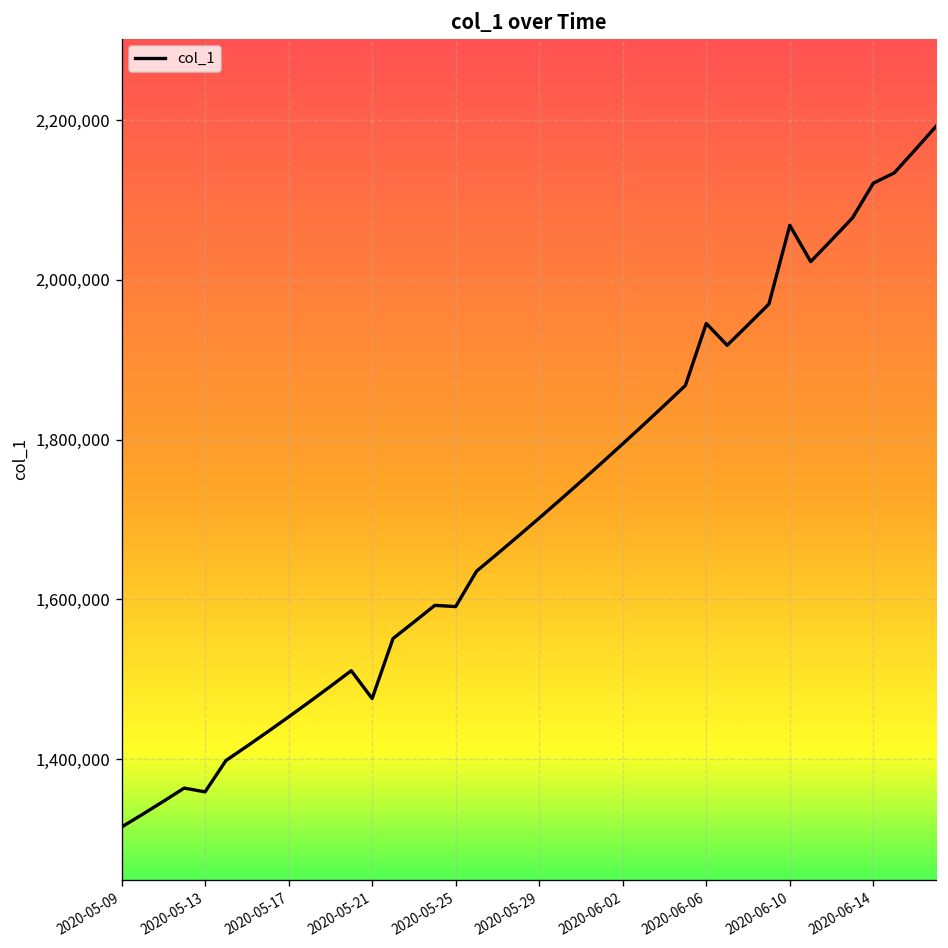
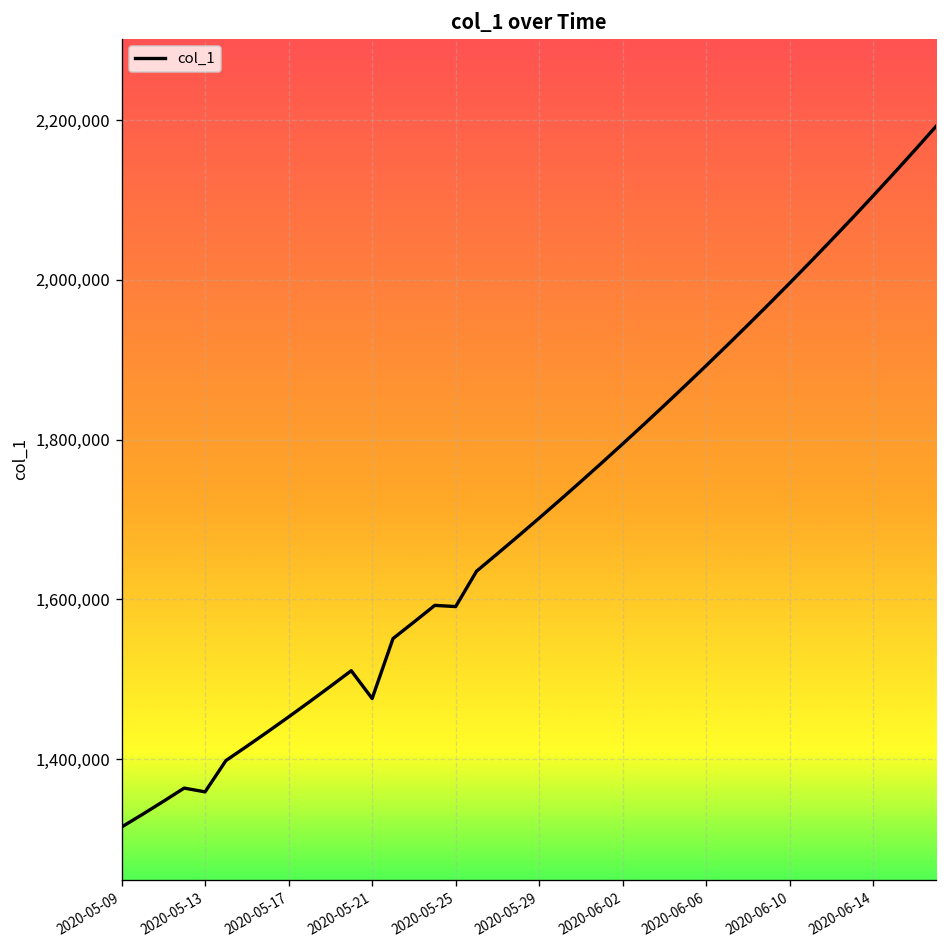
  {
    "2020-05-09": "1,320,000",
    "2020-05-13": "1,360,000",
    "2020-05-17": "1,450,000",
    "2020-05-21": "1,480,000",
    "2020-05-25": "1,590,000",
    "2020-05-29": "1,700,000",
    "2020-06-02": "1,790,000",
-   "2020-06-06": "1,950,000",
-   "2020-06-10": "2,070,000",
-   "2020-06-14": "2,120,000"
+   "2020-06-06": "1,890,000",
+   "2020-06-10": "2,000,000",
+   "2020-06-14": "2,110,000"
  }
